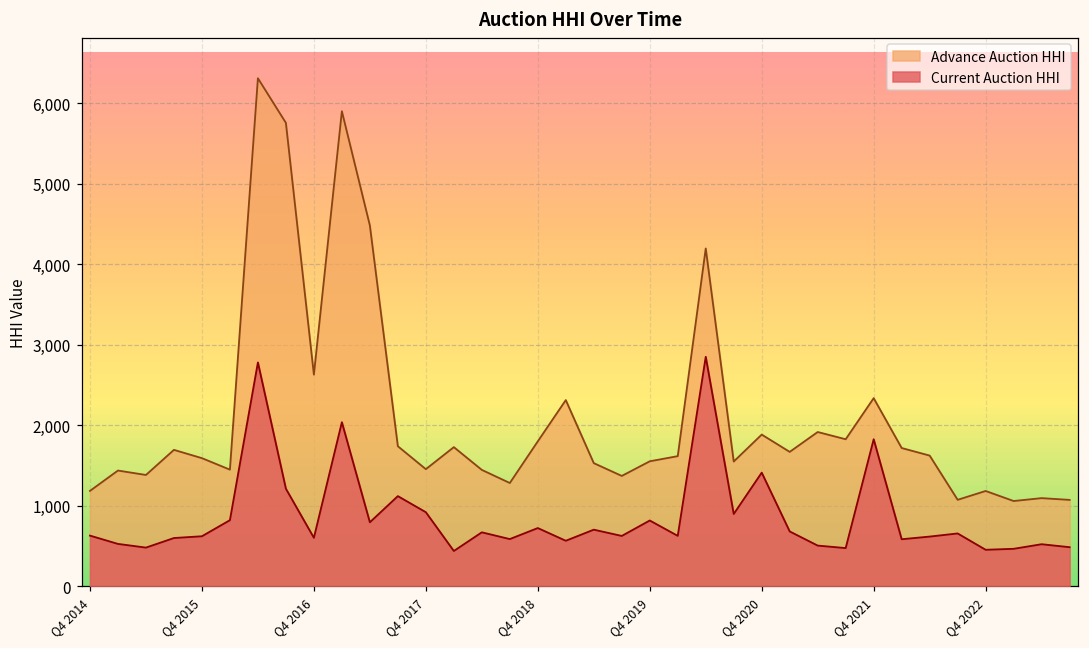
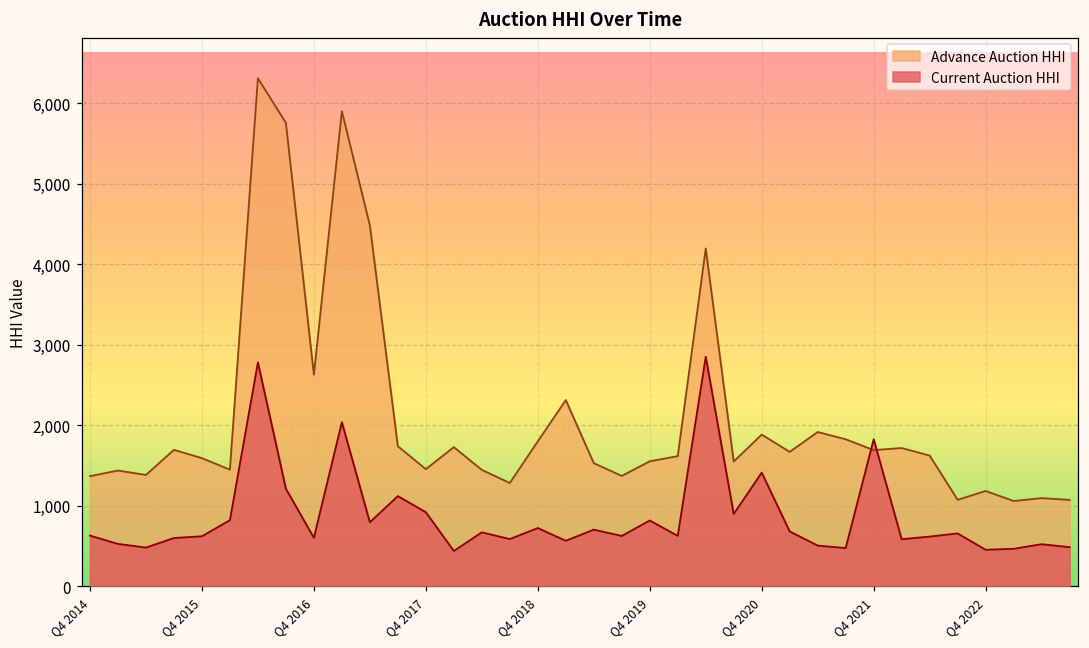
  {
    "Advance Auction HHI": {
-     "Q4 2014": "1,200",
+     "Q4 2014": "1,400",
      "Q4 2015": "1,600",
      "Q4 2016": "2,600",
      "Q4 2017": "1,500",
      "Q4 2018": "1,800",
      "Q4 2019": "1,600",
      "Q4 2020": "1,900",
-     "Q4 2021": "2,300",
+     "Q4 2021": "1,700",
      "Q4 2022": "1,200"
    },
    "Current Auction HHI": {
      "Q4 2014": "600",
      "Q4 2015": "600",
      "Q4 2016": "600",
      "Q4 2017": "900",
      "Q4 2018": "700",
      "Q4 2019": "800",
      "Q4 2020": "1,400",
      "Q4 2021": "1,800",
      "Q4 2022": "500"
    }
  }
